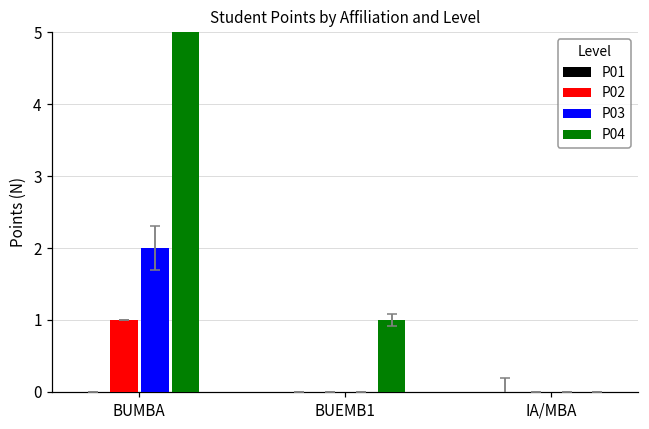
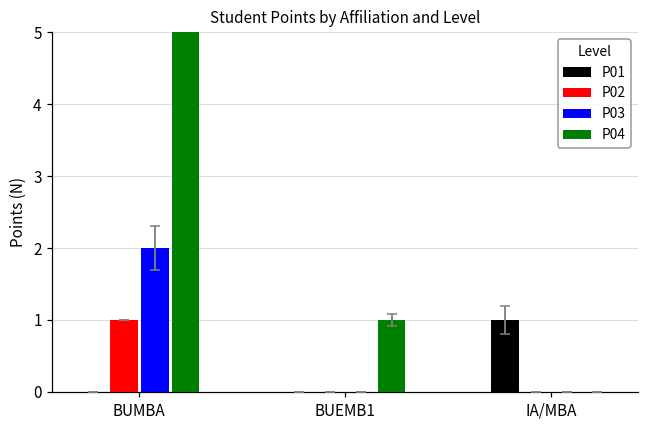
  {
    "P01": {
      "BUMBA": 0,
      "BUEMB1": 0,
-     "IA/MBA": 0
+     "IA/MBA": 1
    },
    "P02": {
      "BUMBA": 1,
      "BUEMB1": 0,
      "IA/MBA": 0
    },
    "P03": {
      "BUMBA": 2,
      "BUEMB1": 0,
      "IA/MBA": 0
    },
    "P04": {
      "BUEMB1": 1,
      "IA/MBA": 0
    }
  }
